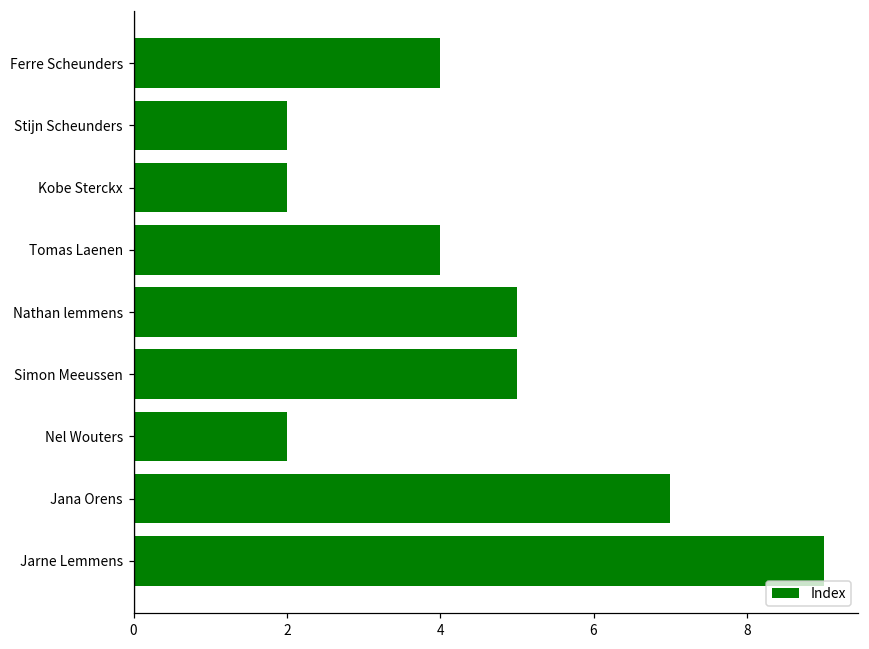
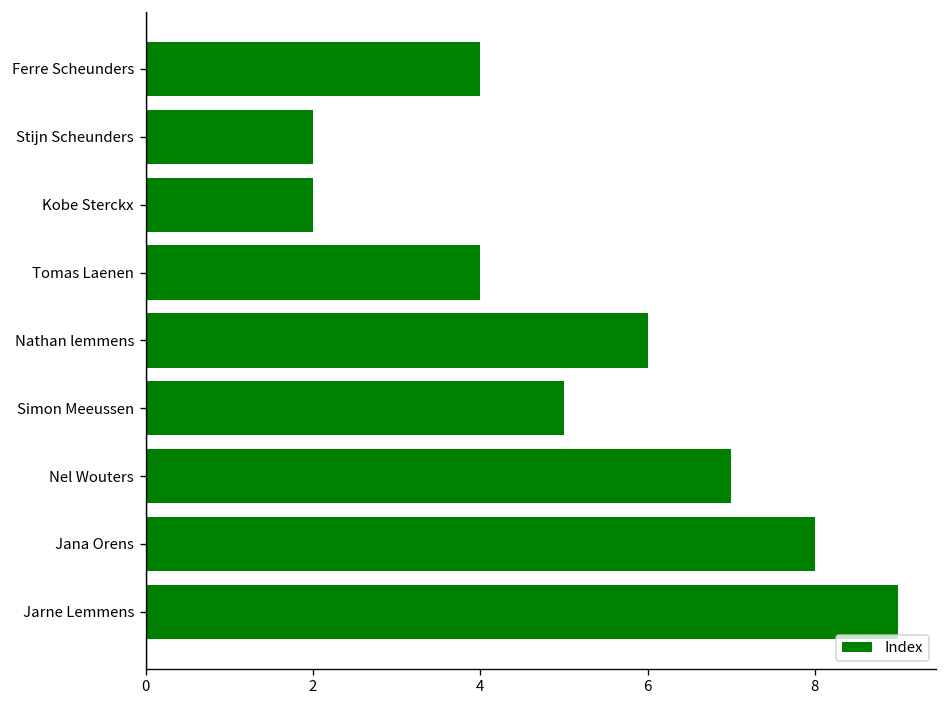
  {
    "Ferre Scheunders": 4,
    "Stijn Scheunders": 2,
    "Kobe Sterckx": 2,
    "Tomas Laenen": 4,
-   "Nathan lemmens": 5,
+   "Nathan lemmens": 6,
    "Simon Meeussen": 5,
-   "Nel Wouters": 2,
-   "Jana Orens": 7,
+   "Nel Wouters": 7,
+   "Jana Orens": 8,
    "Jarne Lemmens": 9
  }
